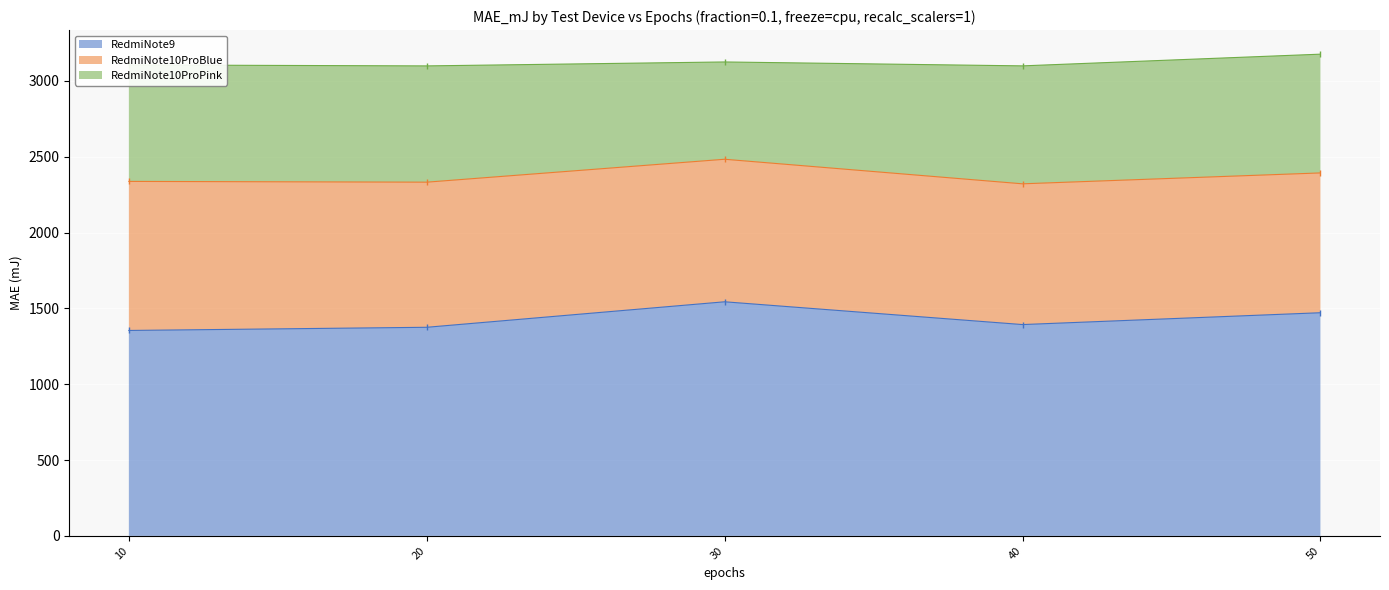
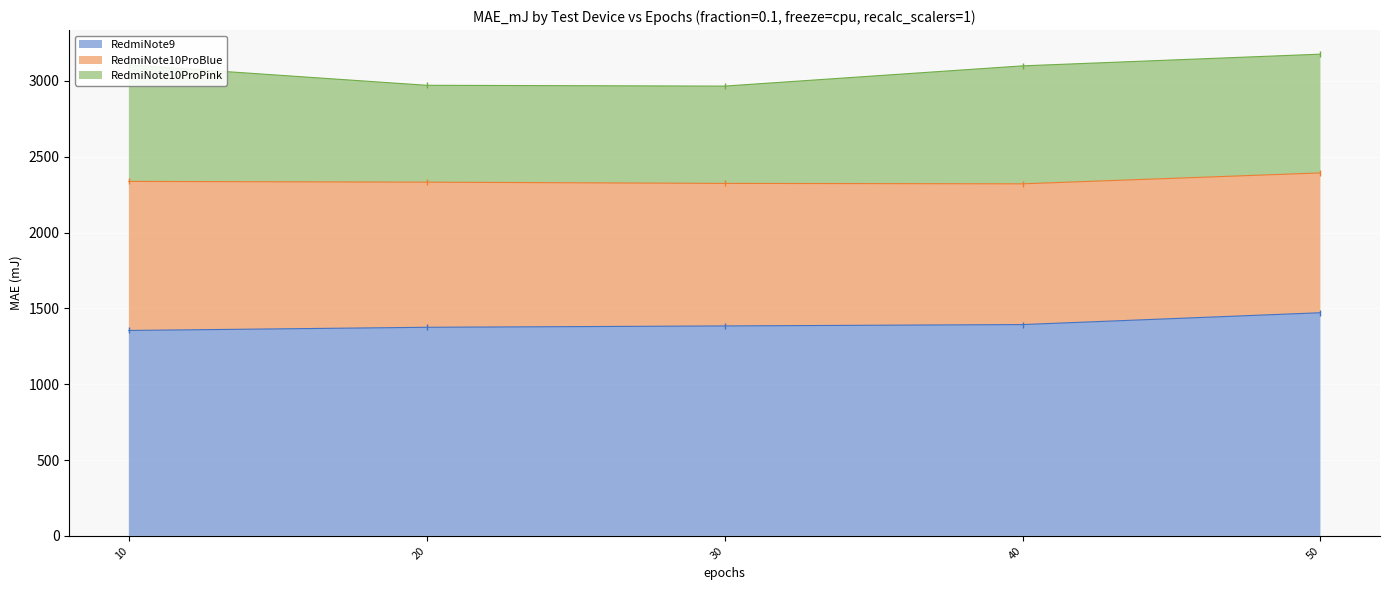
  {
    "RedmiNote9": {
      "10": 1350,
      "20": 1380,
-     "30": 1540,
+     "30": 1380,
      "40": 1390,
      "50": 1470
    },
    "RedmiNote10ProBlue": {
      "10": 980,
      "20": 960,
      "30": 940,
      "40": 930,
      "50": 920
    },
    "RedmiNote10ProPink": {
-     "20": 770,
+     "20": 640,
      "30": 640,
      "40": 780,
      "50": 780
    }
  }
